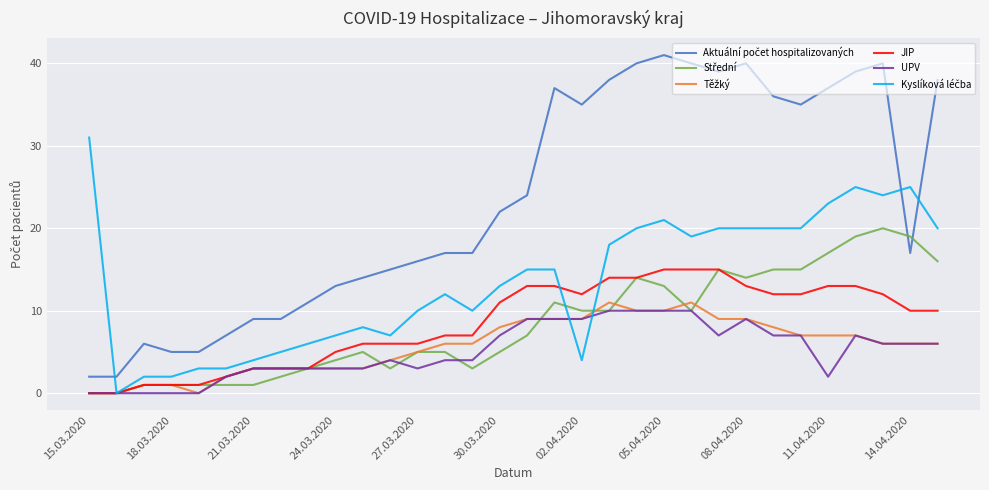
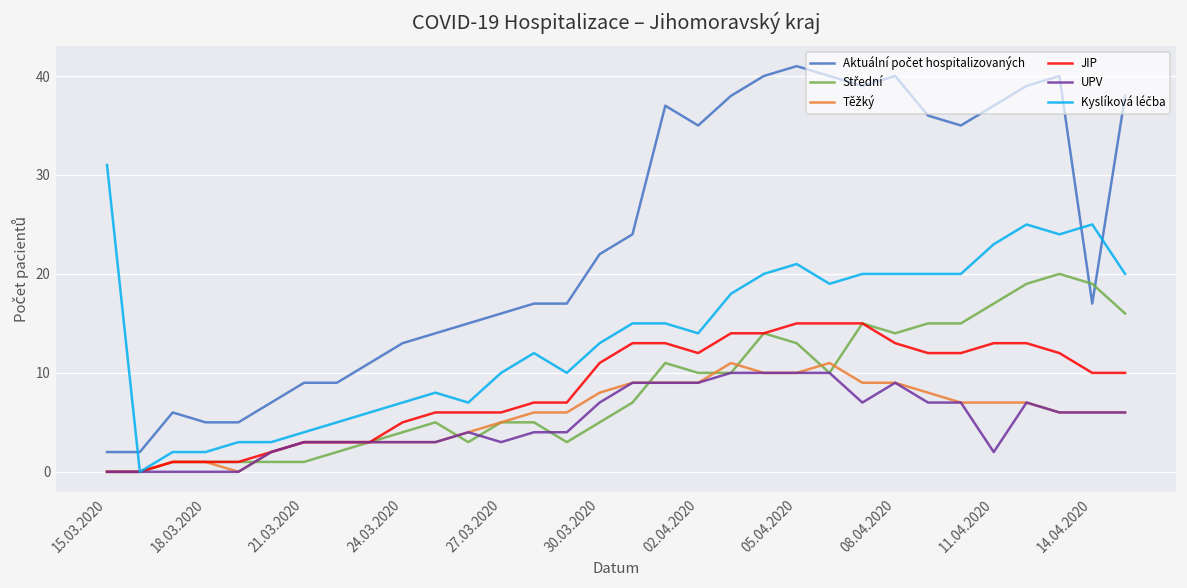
  {
    "Aktuální počet hospitalizovaných": {
      "15.03.2020": 2,
      "18.03.2020": 5,
      "21.03.2020": 9,
      "24.03.2020": 13,
      "27.03.2020": 16,
      "30.03.2020": 22,
      "02.04.2020": 35,
      "05.04.2020": 41,
      "14.04.2020": 17
    },
    "Střední": {
      "21.03.2020": 1,
      "24.03.2020": 4,
      "30.03.2020": 5,
      "02.04.2020": 10,
      "05.04.2020": 13,
      "08.04.2020": 14,
      "11.04.2020": 17,
      "14.04.2020": 19
    },
    "Těžký": {
      "30.03.2020": 8,
      "11.04.2020": 7
    },
    "JIP": {
      "24.03.2020": 5,
      "27.03.2020": 6,
      "30.03.2020": 11,
      "02.04.2020": 12,
      "05.04.2020": 15,
      "08.04.2020": 13,
      "11.04.2020": 13,
      "14.04.2020": 10
    },
    "UPV": {
      "18.03.2020": 0,
      "27.03.2020": 3,
      "30.03.2020": 7,
      "11.04.2020": 2
    },
    "Kyslíková léčba": {
      "15.03.2020": 31,
      "18.03.2020": 2,
      "21.03.2020": 4,
      "24.03.2020": 7,
      "27.03.2020": 10,
      "30.03.2020": 13,
-     "02.04.2020": 4,
+     "02.04.2020": 14,
      "05.04.2020": 21,
      "08.04.2020": 20,
      "11.04.2020": 23,
      "14.04.2020": 25
    }
  }
